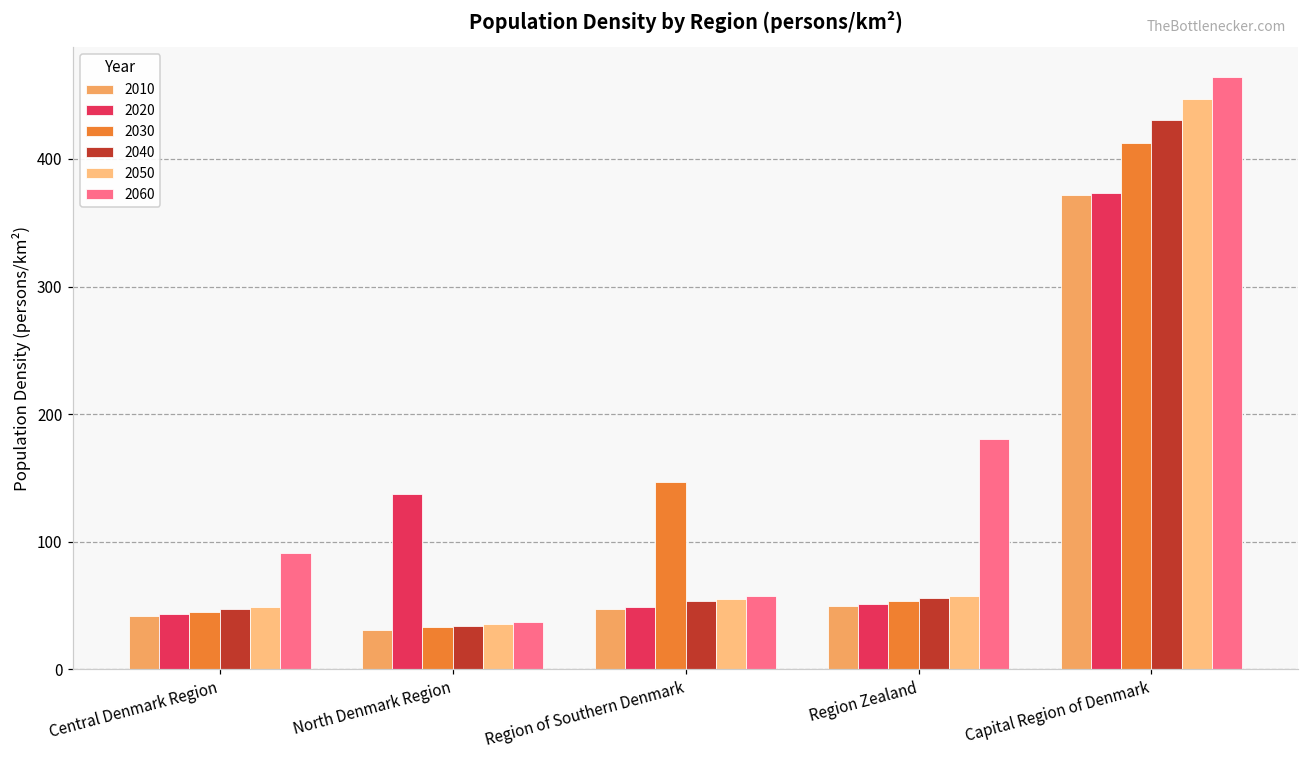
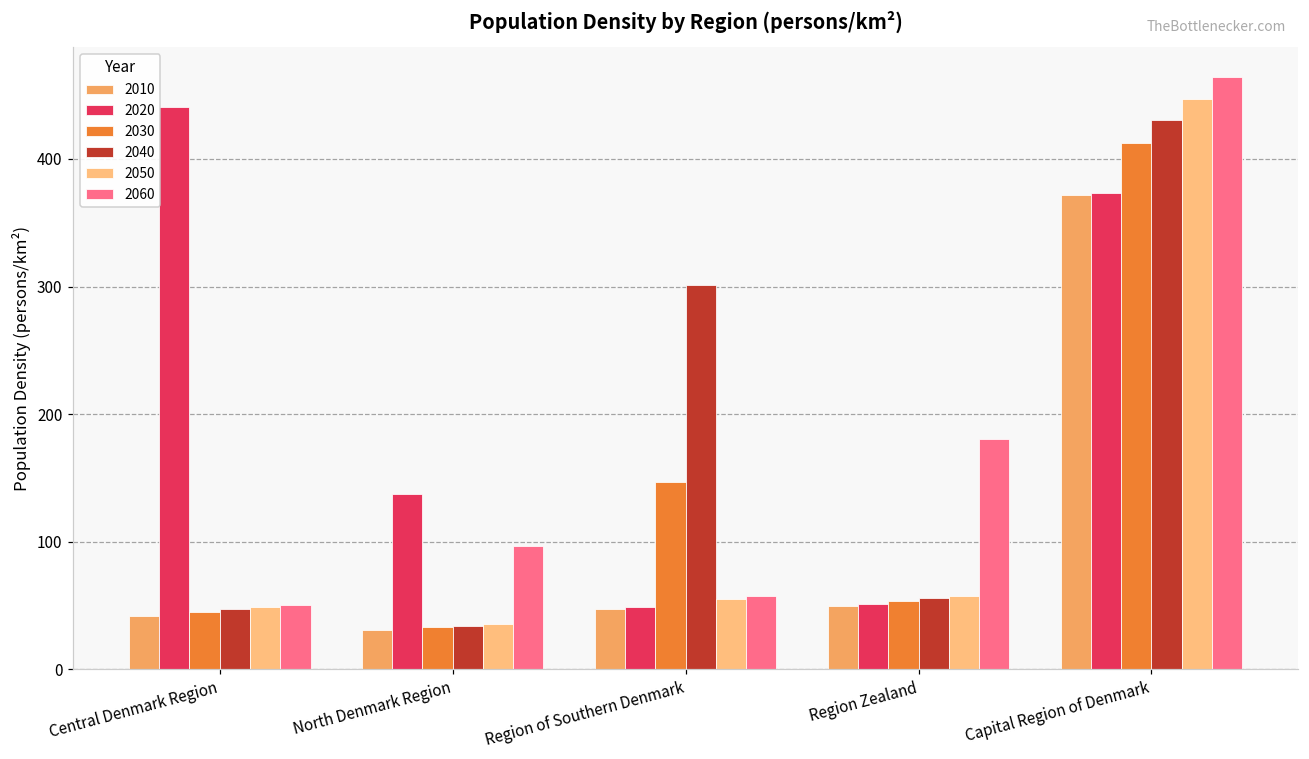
  {
    "2020": {
-     "Central Denmark Region": 43,
+     "Central Denmark Region": 441,
      "North Denmark Region": 137,
      "Region of Southern Denmark": 49,
      "Region Zealand": 51,
      "Capital Region of Denmark": 374
    },
    "2030": {
      "Central Denmark Region": 45,
      "North Denmark Region": 33,
      "Region of Southern Denmark": 147,
      "Region Zealand": 53,
      "Capital Region of Denmark": 413
    },
    "2040": {
      "Central Denmark Region": 47,
      "North Denmark Region": 34,
-     "Region of Southern Denmark": 53,
+     "Region of Southern Denmark": 301,
      "Region Zealand": 55,
      "Capital Region of Denmark": 431
    },
    "2060": {
-     "Central Denmark Region": 91,
-     "North Denmark Region": 37,
+     "Central Denmark Region": 50,
+     "North Denmark Region": 97,
      "Region of Southern Denmark": 57,
      "Region Zealand": 180,
      "Capital Region of Denmark": 465
    }
  }
